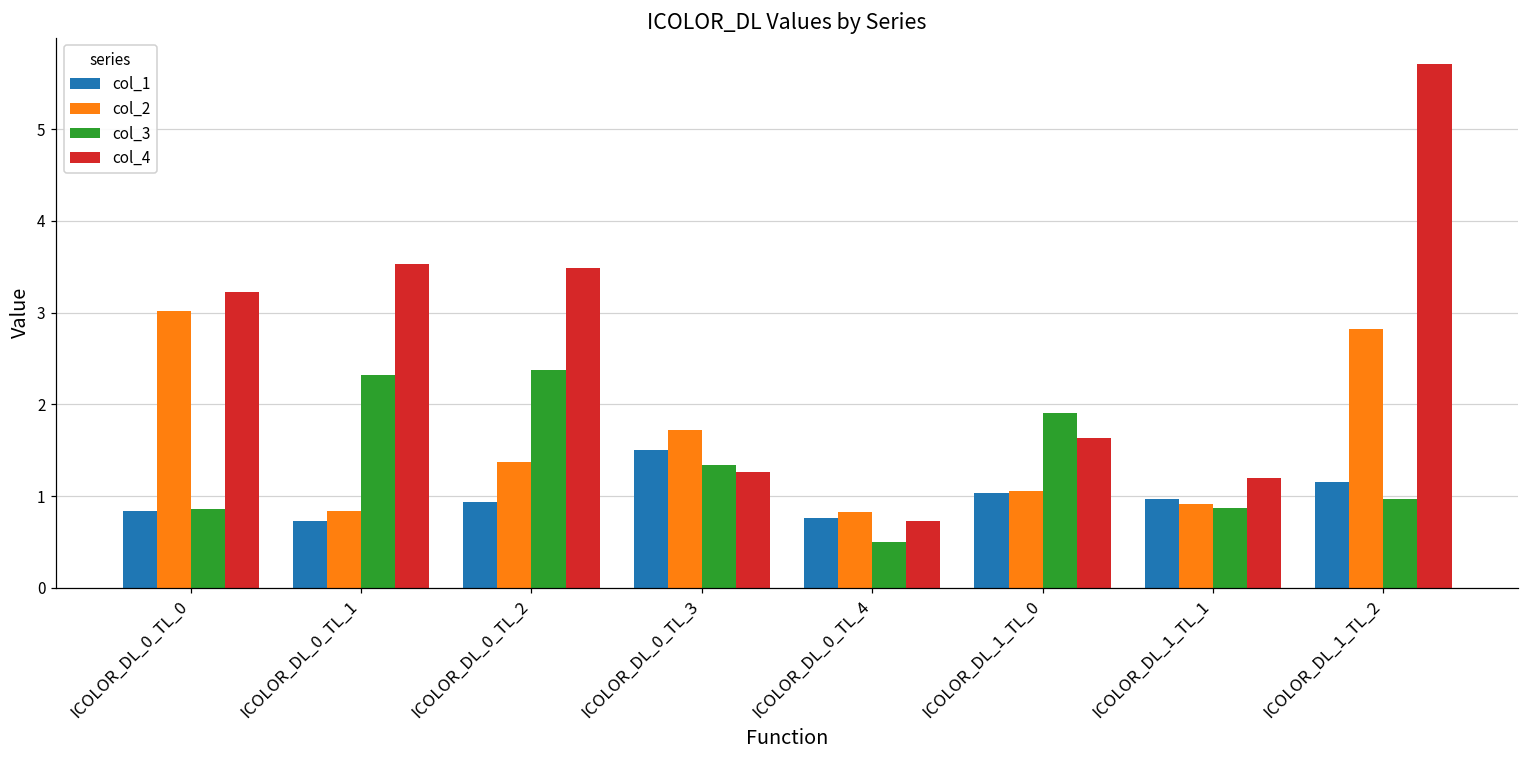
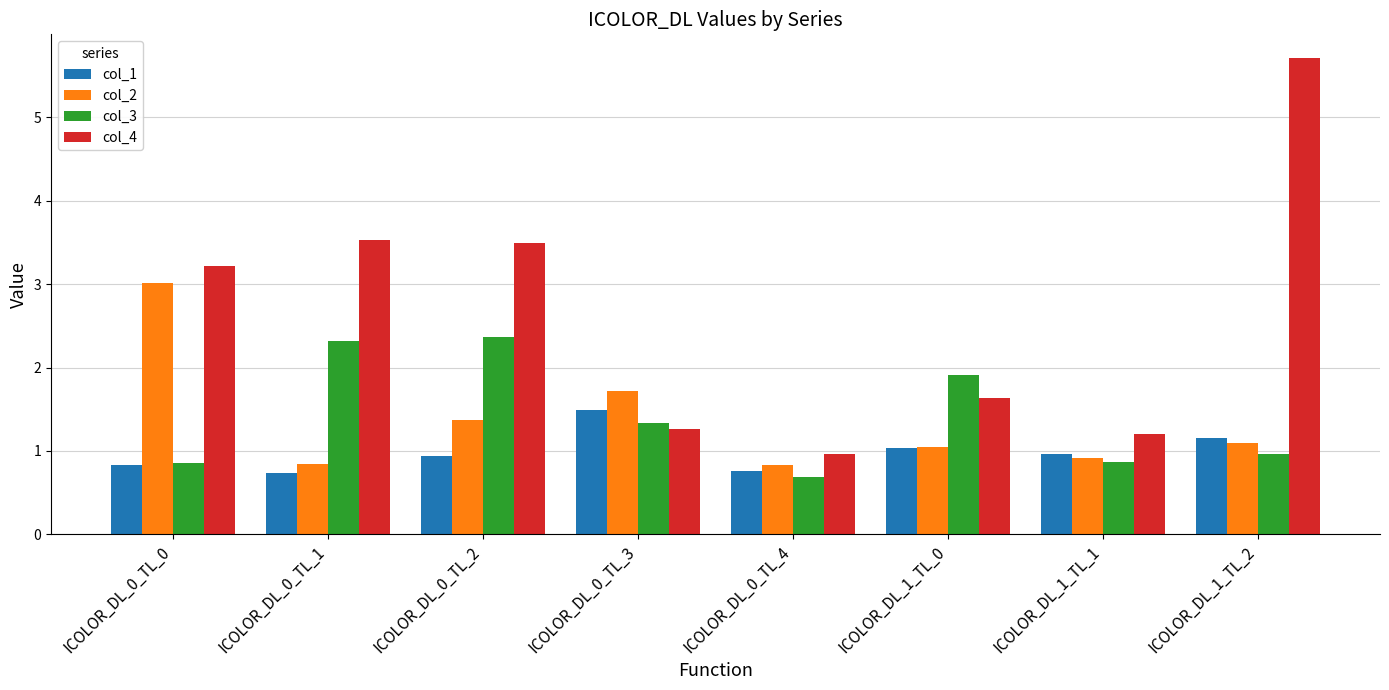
  {
    "col_1": {
      "ICOLOR_DL_0_TL_0": 0.8,
      "ICOLOR_DL_0_TL_1": 0.7,
      "ICOLOR_DL_0_TL_2": 0.9,
      "ICOLOR_DL_0_TL_3": 1.5,
      "ICOLOR_DL_0_TL_4": 0.8,
      "ICOLOR_DL_1_TL_0": 1.0,
      "ICOLOR_DL_1_TL_1": 1.0,
      "ICOLOR_DL_1_TL_2": 1.2
    },
    "col_2": {
      "ICOLOR_DL_0_TL_0": 3.0,
      "ICOLOR_DL_0_TL_1": 0.8,
      "ICOLOR_DL_0_TL_2": 1.4,
      "ICOLOR_DL_0_TL_3": 1.7,
      "ICOLOR_DL_0_TL_4": 0.8,
      "ICOLOR_DL_1_TL_0": 1.1,
      "ICOLOR_DL_1_TL_1": 0.9,
-     "ICOLOR_DL_1_TL_2": 2.8
+     "ICOLOR_DL_1_TL_2": 1.1
    },
    "col_3": {
      "ICOLOR_DL_0_TL_0": 0.9,
      "ICOLOR_DL_0_TL_1": 2.3,
      "ICOLOR_DL_0_TL_2": 2.4,
      "ICOLOR_DL_0_TL_3": 1.3,
-     "ICOLOR_DL_0_TL_4": 0.5,
+     "ICOLOR_DL_0_TL_4": 0.7,
      "ICOLOR_DL_1_TL_0": 1.9,
      "ICOLOR_DL_1_TL_1": 0.9,
      "ICOLOR_DL_1_TL_2": 1.0
    },
    "col_4": {
      "ICOLOR_DL_0_TL_0": 3.2,
      "ICOLOR_DL_0_TL_1": 3.5,
      "ICOLOR_DL_0_TL_2": 3.5,
      "ICOLOR_DL_0_TL_3": 1.3,
-     "ICOLOR_DL_0_TL_4": 0.7,
+     "ICOLOR_DL_0_TL_4": 1.0,
      "ICOLOR_DL_1_TL_0": 1.6,
      "ICOLOR_DL_1_TL_1": 1.2,
      "ICOLOR_DL_1_TL_2": 5.7
    }
  }
